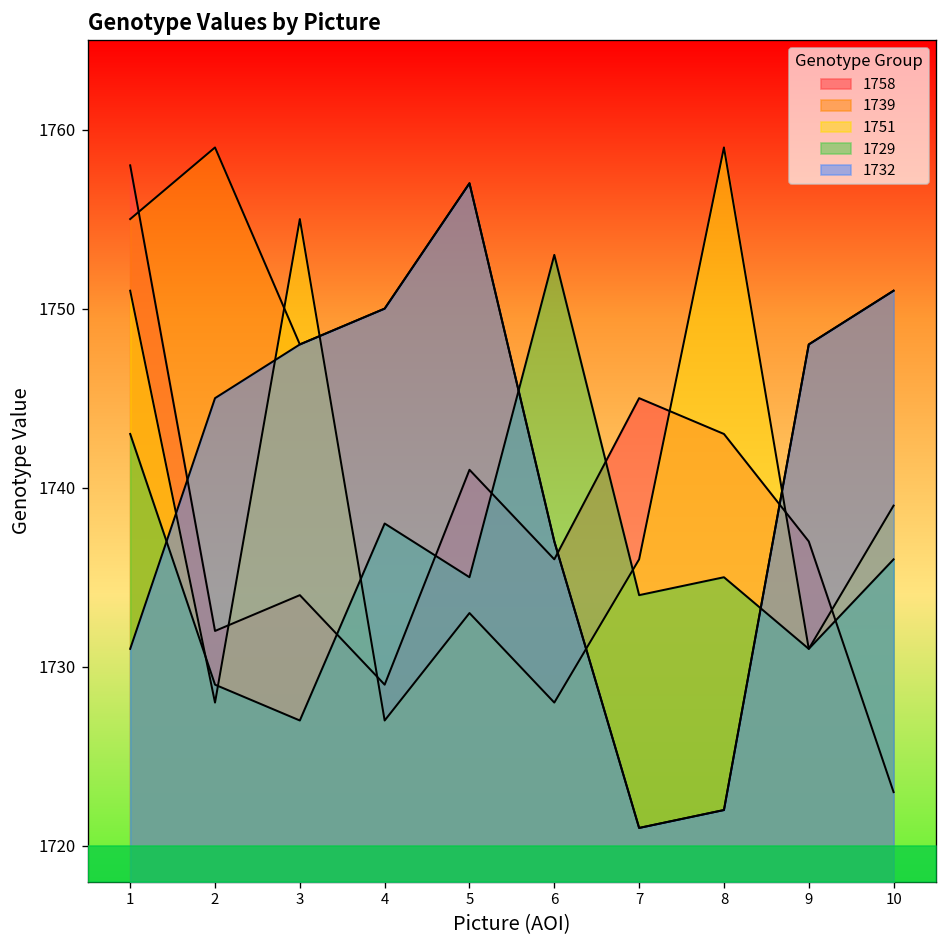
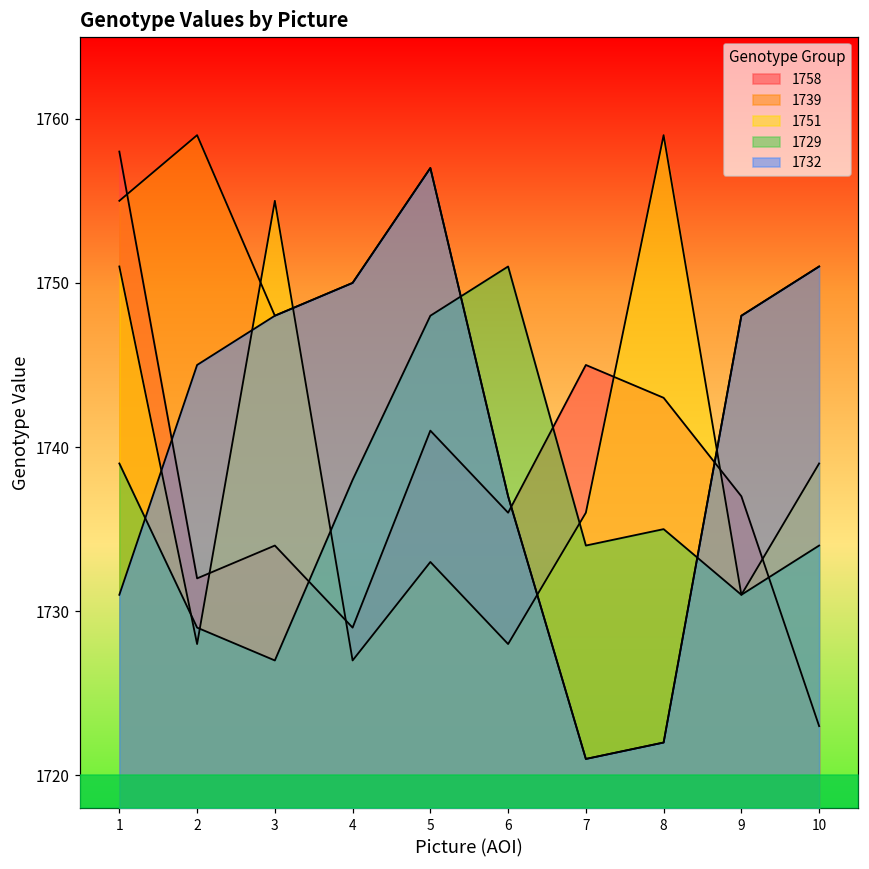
  {
    "1758": {
      "1": 1758,
      "2": 1732,
      "3": 1734,
      "4": 1729,
      "5": 1741,
      "6": 1736,
      "7": 1745,
      "8": 1743,
      "9": 1737,
      "10": 1723
    },
    "1739": {
      "1": 1755,
      "2": 1759
    },
    "1751": {
      "1": 1751,
      "2": 1728,
      "3": 1755,
      "4": 1727,
      "5": 1733,
      "6": 1728,
      "7": 1736,
      "8": 1759,
      "10": 1739
    },
    "1729": {
-     "1": 1743,
+     "1": 1739,
      "2": 1729,
      "3": 1727,
      "4": 1738,
-     "5": 1735,
-     "6": 1753,
+     "5": 1748,
+     "6": 1751,
      "7": 1734,
      "8": 1735,
-     "10": 1736
+     "10": 1734
    },
    "1732": {
      "1": 1731,
      "2": 1745
    }
  }
